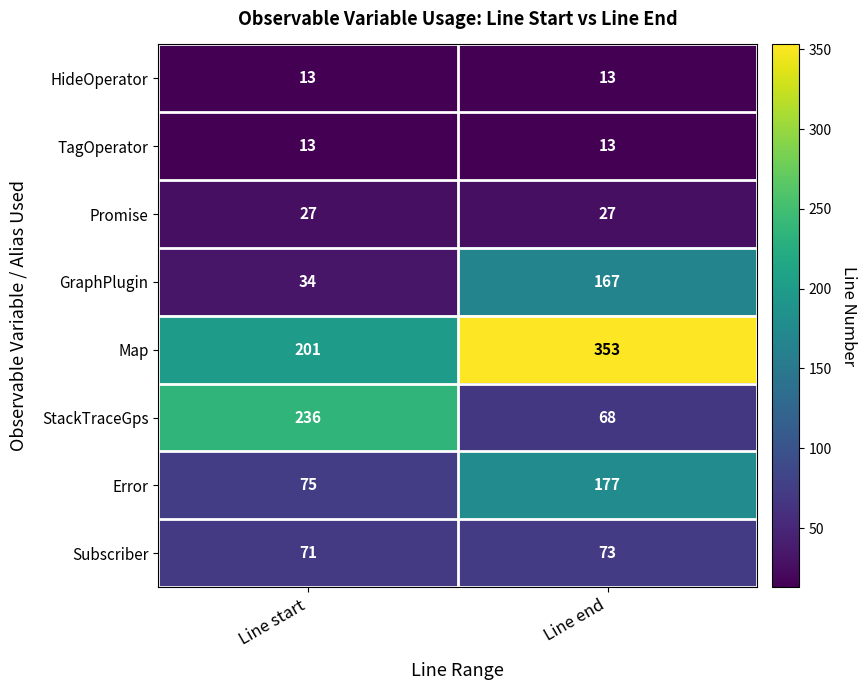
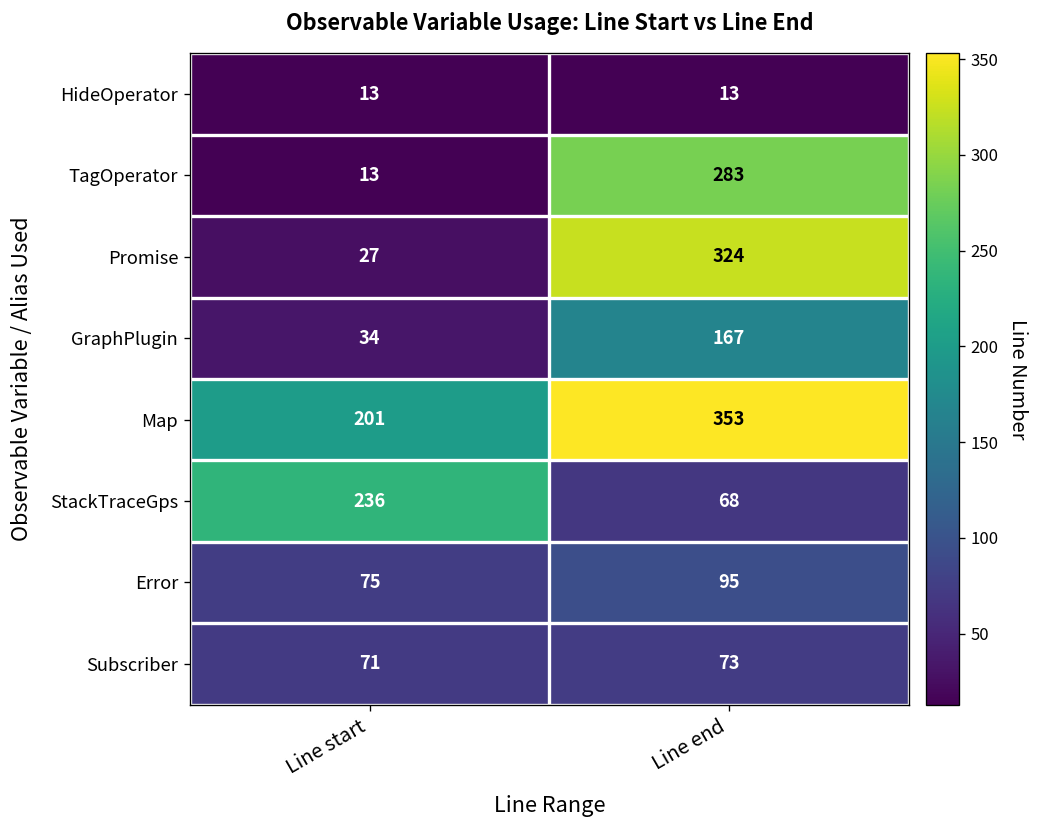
  {
    "HideOperator": {
      "Line start": 13,
      "Line end": 13
    },
    "TagOperator": {
      "Line start": 13,
-     "Line end": 13
+     "Line end": 283
    },
    "Promise": {
      "Line start": 27,
-     "Line end": 27
+     "Line end": 324
    },
    "GraphPlugin": {
      "Line start": 34,
      "Line end": 167
    },
    "Map": {
      "Line start": 201,
      "Line end": 353
    },
    "StackTraceGps": {
      "Line start": 236,
      "Line end": 68
    },
    "Error": {
      "Line start": 75,
-     "Line end": 177
+     "Line end": 95
    },
    "Subscriber": {
      "Line start": 71,
      "Line end": 73
    }
  }
